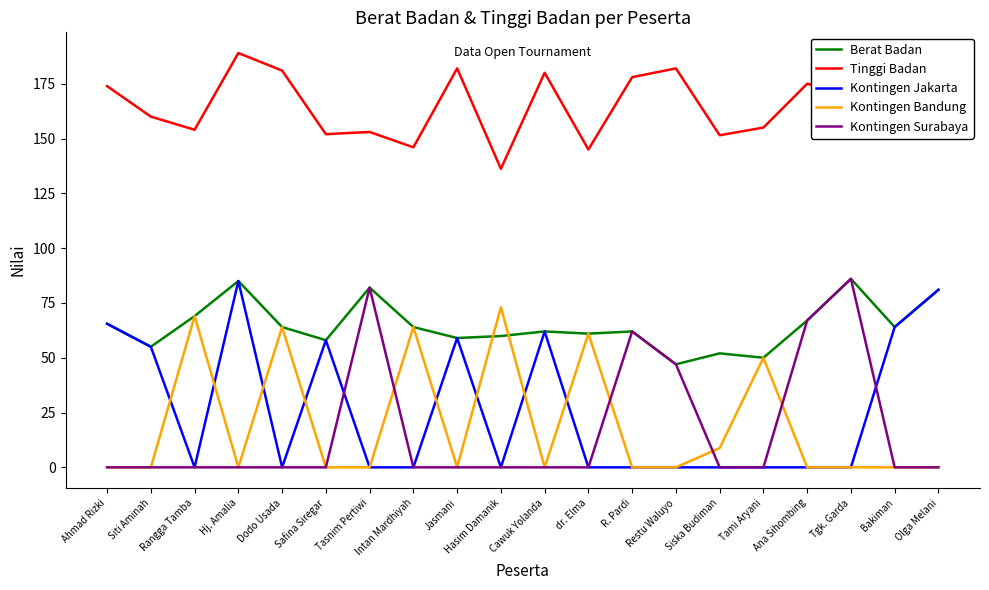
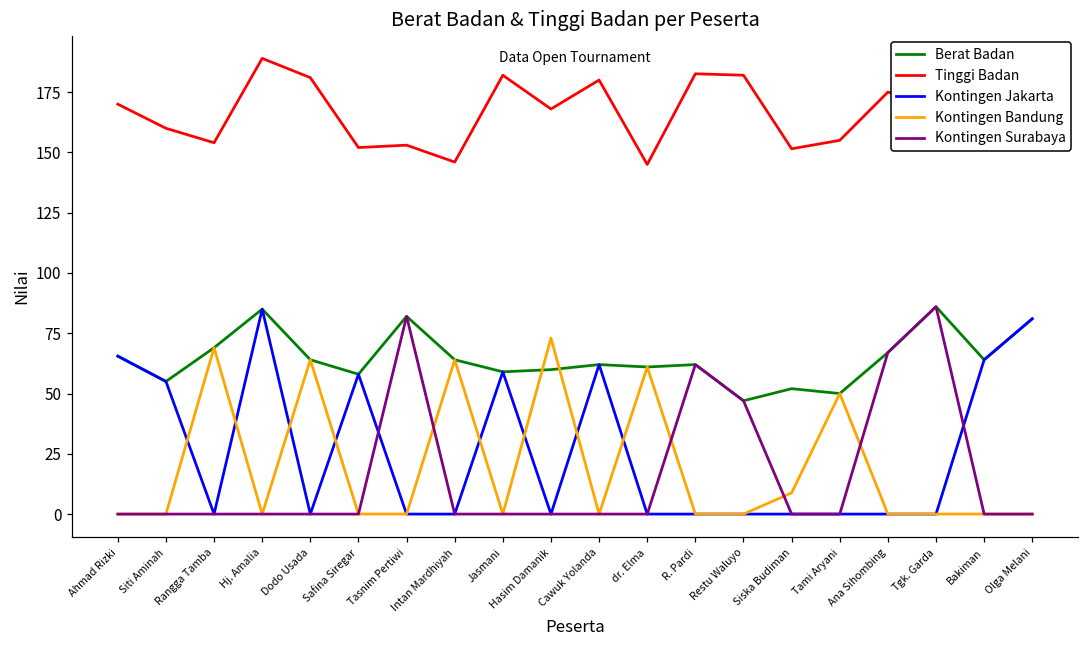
  {
    "Berat Badan": {
      "Hasim Damanik": 60,
      "Siska Budiman": 52
    },
    "Tinggi Badan": {
-     "Ahmad Rizki": 174,
+     "Ahmad Rizki": 170,
      "Siti Aminah": 160,
      "Rangga Tamba": 154,
      "Hj. Amalia": 189,
      "Dodo Usada": 181,
      "Safina Siregar": 152,
      "Tasnim Pertiwi": 153,
      "Intan Mardhiyah": 146,
      "Jasmani": 182,
-     "Hasim Damanik": 136,
+     "Hasim Damanik": 168,
      "Cawuk Yolanda": 180,
      "dr. Elma": 145,
-     "R. Pardi": 178,
+     "R. Pardi": 183,
      "Restu Waluyo": 182,
      "Siska Budiman": 152,
      "Tami Aryani": 155,
      "Ana Sihombing": 175
    },
    "Kontingen Bandung": {
      "Hasim Damanik": 73,
      "Siska Budiman": 9
    }
  }
